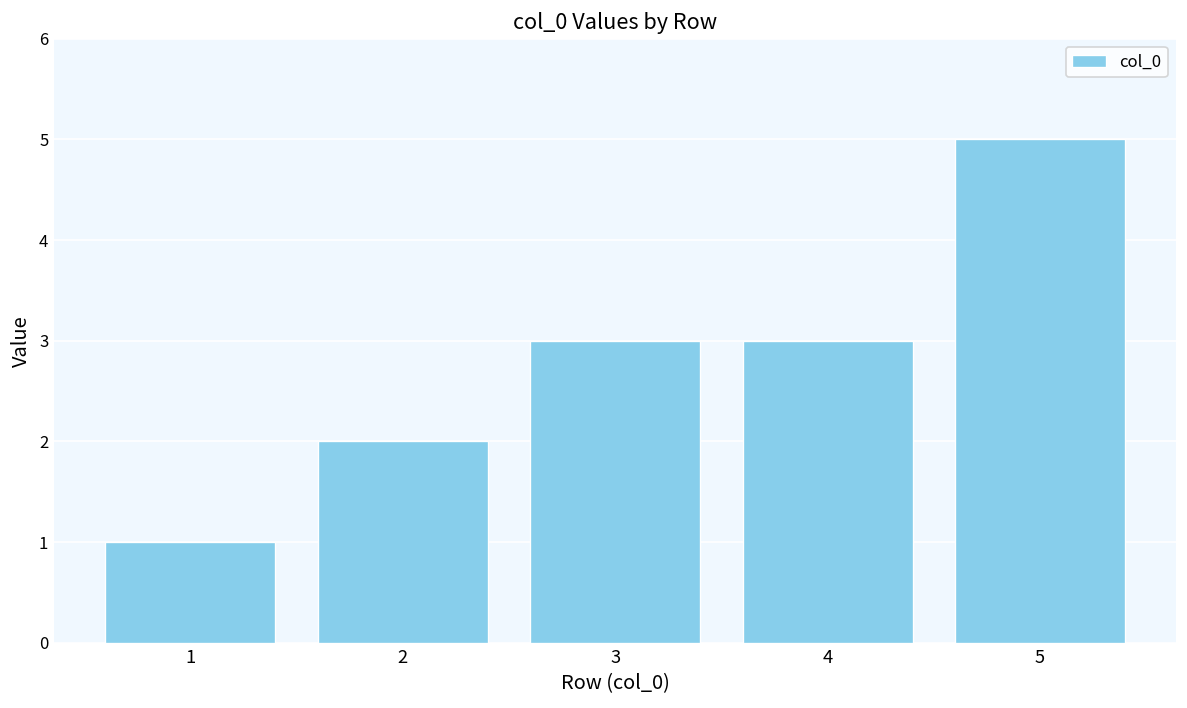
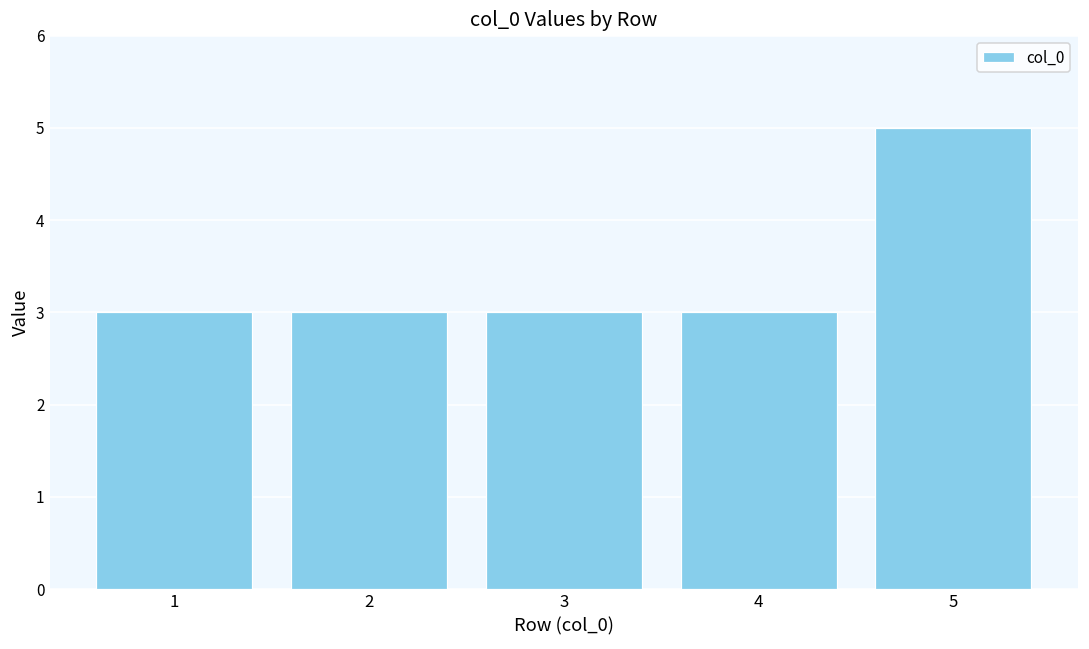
  {
-   "1": 1,
-   "2": 2,
+   "1": 3,
+   "2": 3,
    "3": 3,
    "4": 3,
    "5": 5
  }
